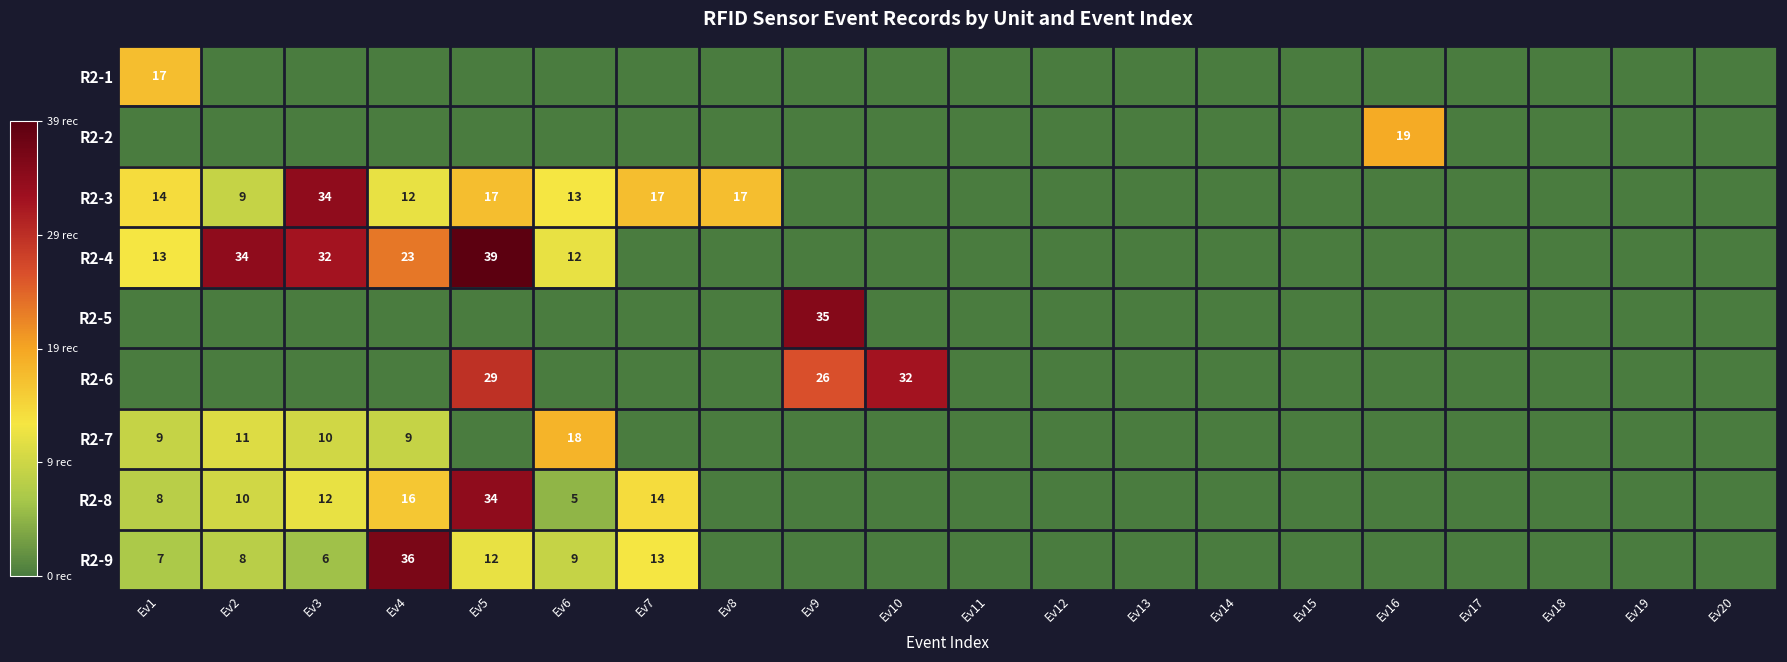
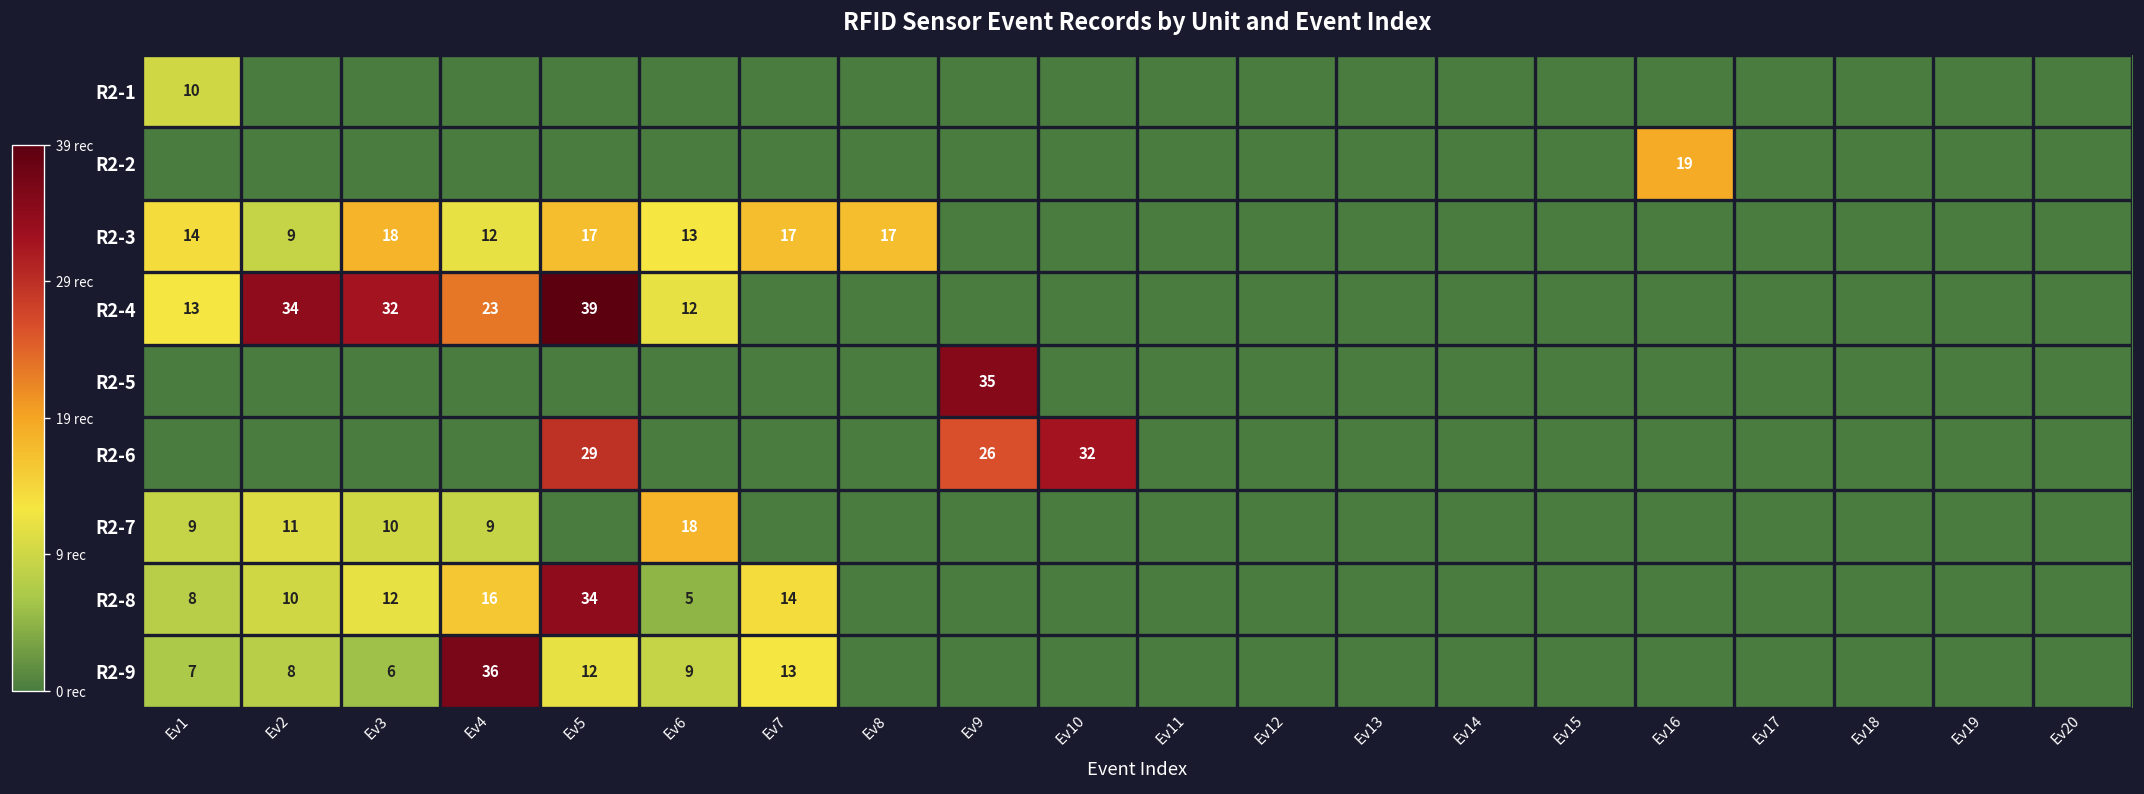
  {
    "R2-1": {
-     "Ev1": 17
+     "Ev1": 10
    },
    "R2-2": {
      "Ev16": 19
    },
    "R2-3": {
      "Ev1": 14,
      "Ev2": 9,
-     "Ev3": 34,
+     "Ev3": 18,
      "Ev4": 12,
      "Ev5": 17,
      "Ev6": 13,
      "Ev7": 17,
      "Ev8": 17
    },
    "R2-4": {
      "Ev1": 13,
      "Ev2": 34,
      "Ev3": 32,
      "Ev4": 23,
      "Ev5": 39,
      "Ev6": 12
    },
    "R2-5": {
      "Ev9": 35
    },
    "R2-6": {
      "Ev5": 29,
      "Ev9": 26,
      "Ev10": 32
    },
    "R2-7": {
      "Ev1": 9,
      "Ev2": 11,
      "Ev3": 10,
      "Ev4": 9,
      "Ev6": 18
    },
    "R2-8": {
      "Ev1": 8,
      "Ev2": 10,
      "Ev3": 12,
      "Ev4": 16,
      "Ev5": 34,
      "Ev6": 5,
      "Ev7": 14
    },
    "R2-9": {
      "Ev1": 7,
      "Ev2": 8,
      "Ev3": 6,
      "Ev4": 36,
      "Ev5": 12,
      "Ev6": 9,
      "Ev7": 13
    }
  }
